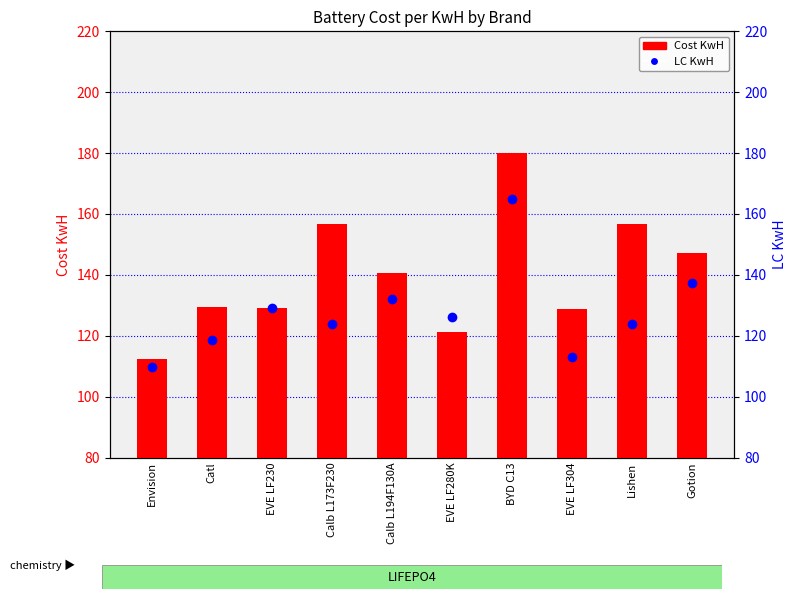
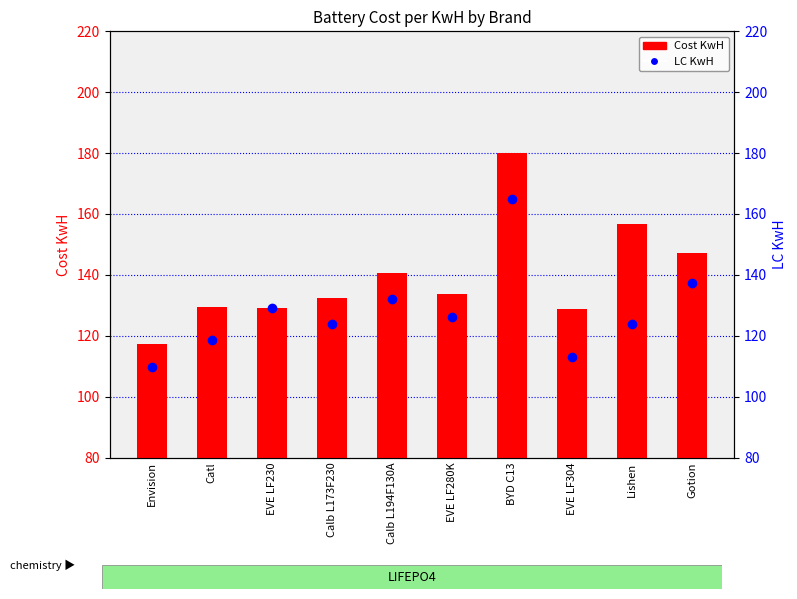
  {
    "Cost KwH": {
-     "Envision": 112,
+     "Envision": 117,
      "Catl": 130,
      "EVE LF230": 129,
-     "Calb L173F230": 157,
+     "Calb L173F230": 132,
      "Calb L194F130A": 141,
-     "EVE LF280K": 121,
+     "EVE LF280K": 134,
      "BYD C13": 180,
      "EVE LF304": 129,
      "Lishen": 157,
      "Gotion": 147
    }
  }
